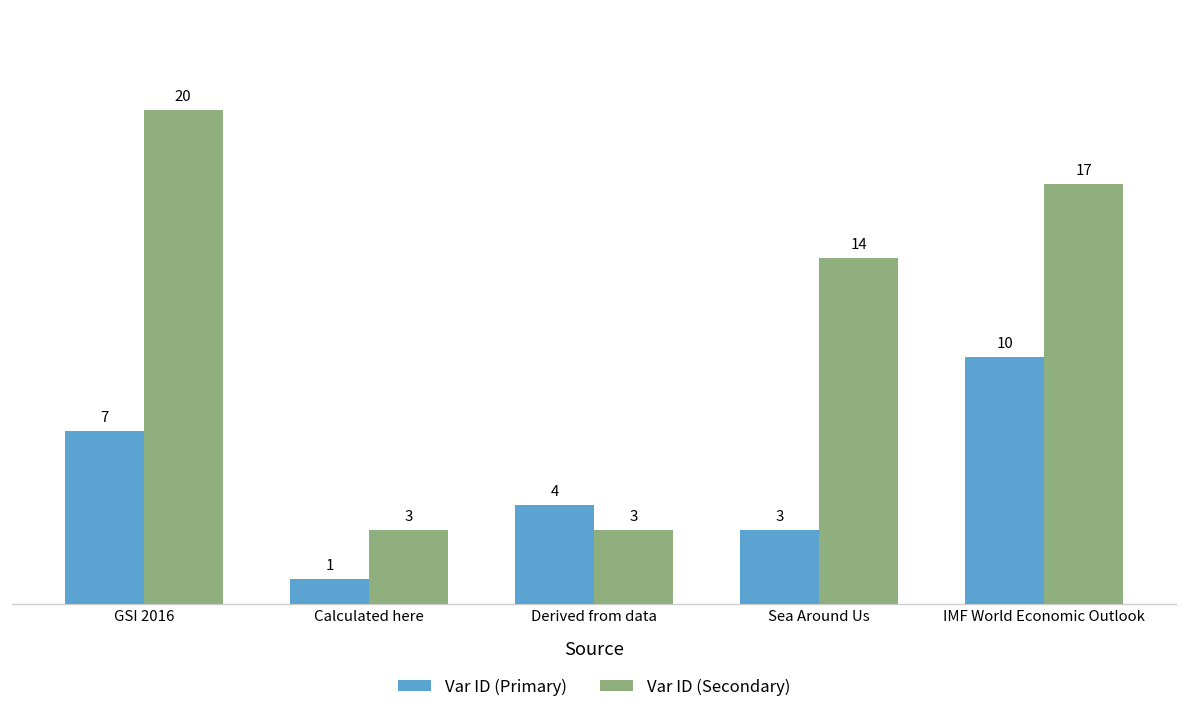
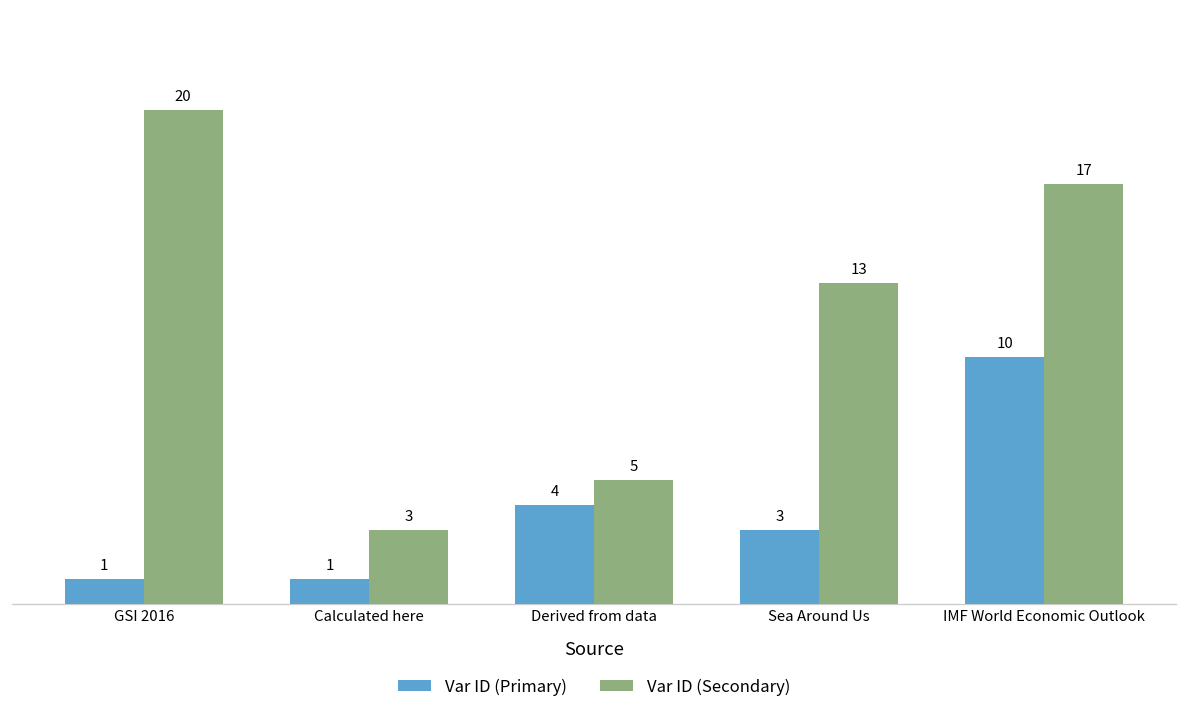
  {
    "Var ID (Primary)": {
-     "GSI 2016": 7,
+     "GSI 2016": 1,
      "Calculated here": 1,
      "Derived from data": 4,
      "Sea Around Us": 3,
      "IMF World Economic Outlook": 10
    },
    "Var ID (Secondary)": {
      "GSI 2016": 20,
      "Calculated here": 3,
-     "Derived from data": 3,
-     "Sea Around Us": 14,
+     "Derived from data": 5,
+     "Sea Around Us": 13,
      "IMF World Economic Outlook": 17
    }
  }
